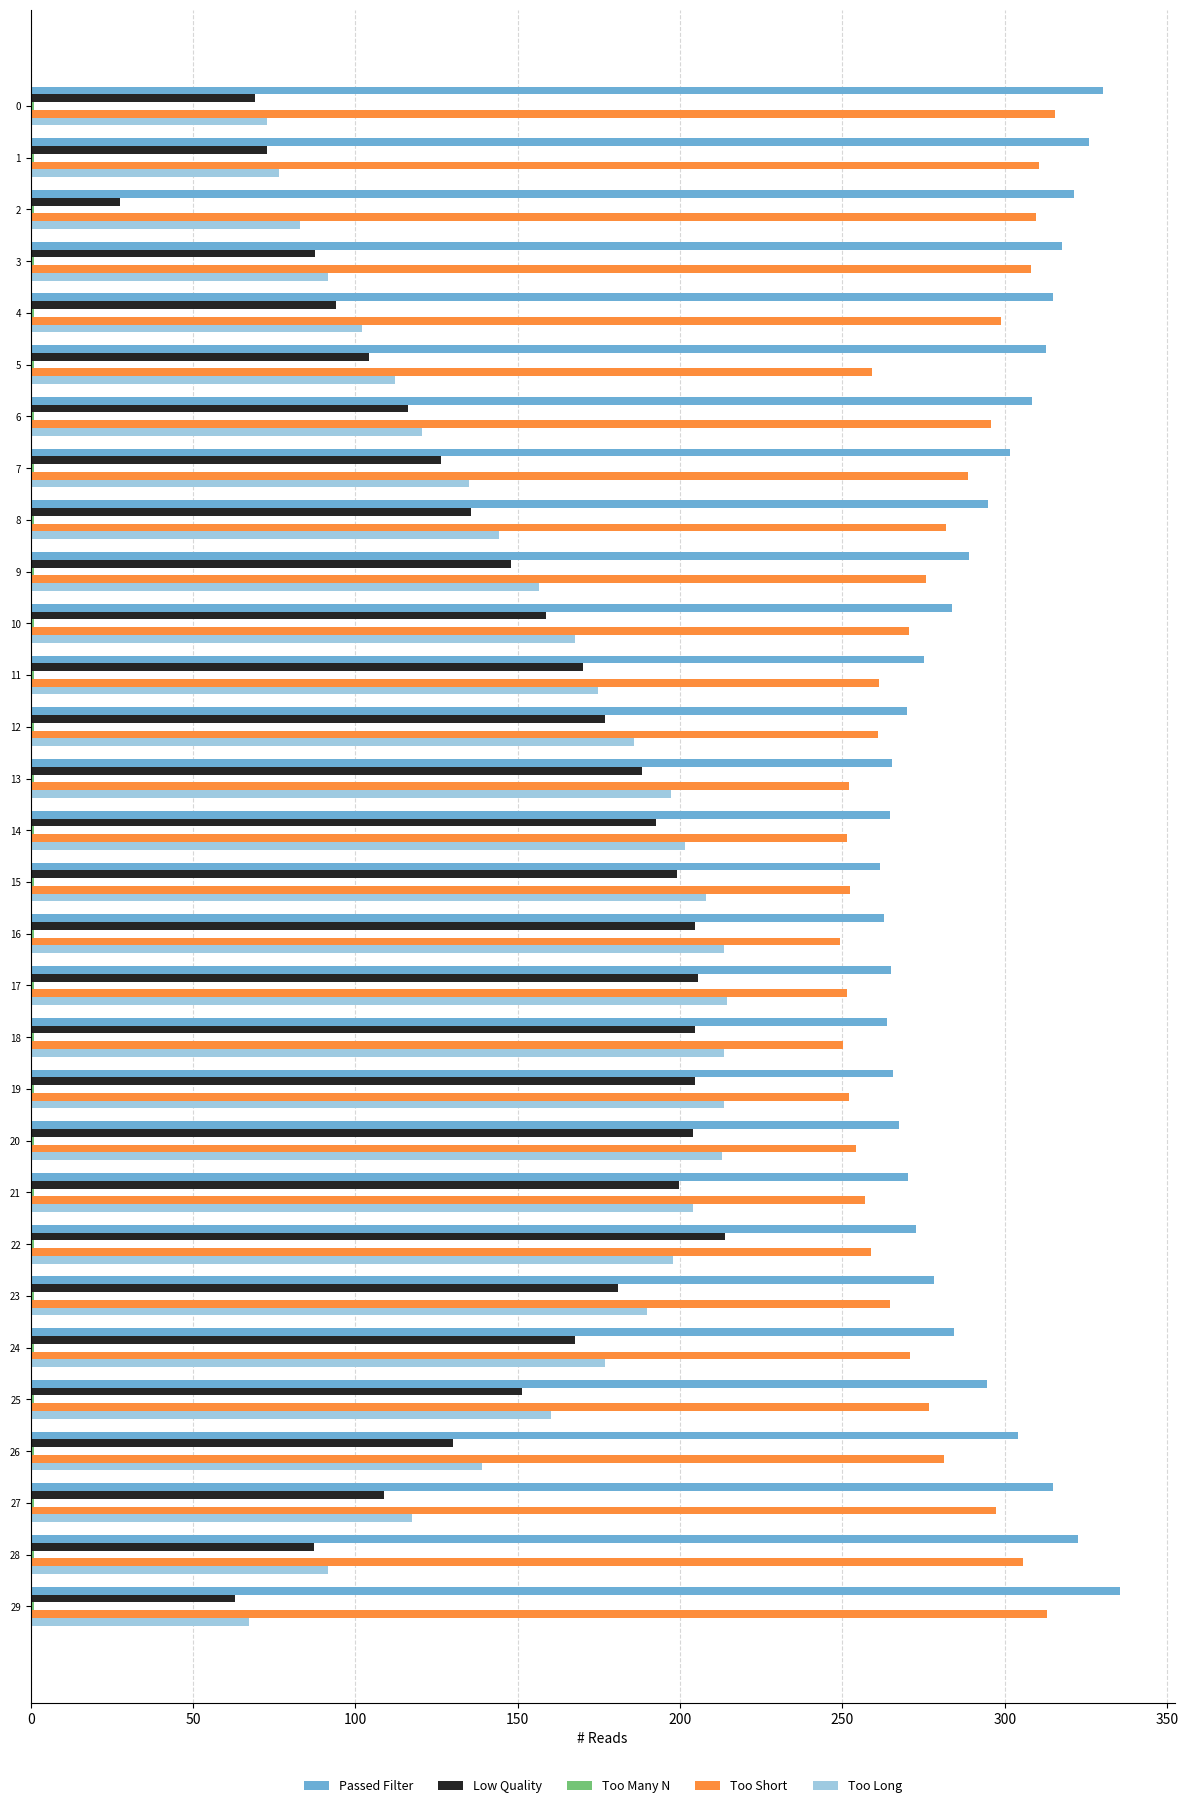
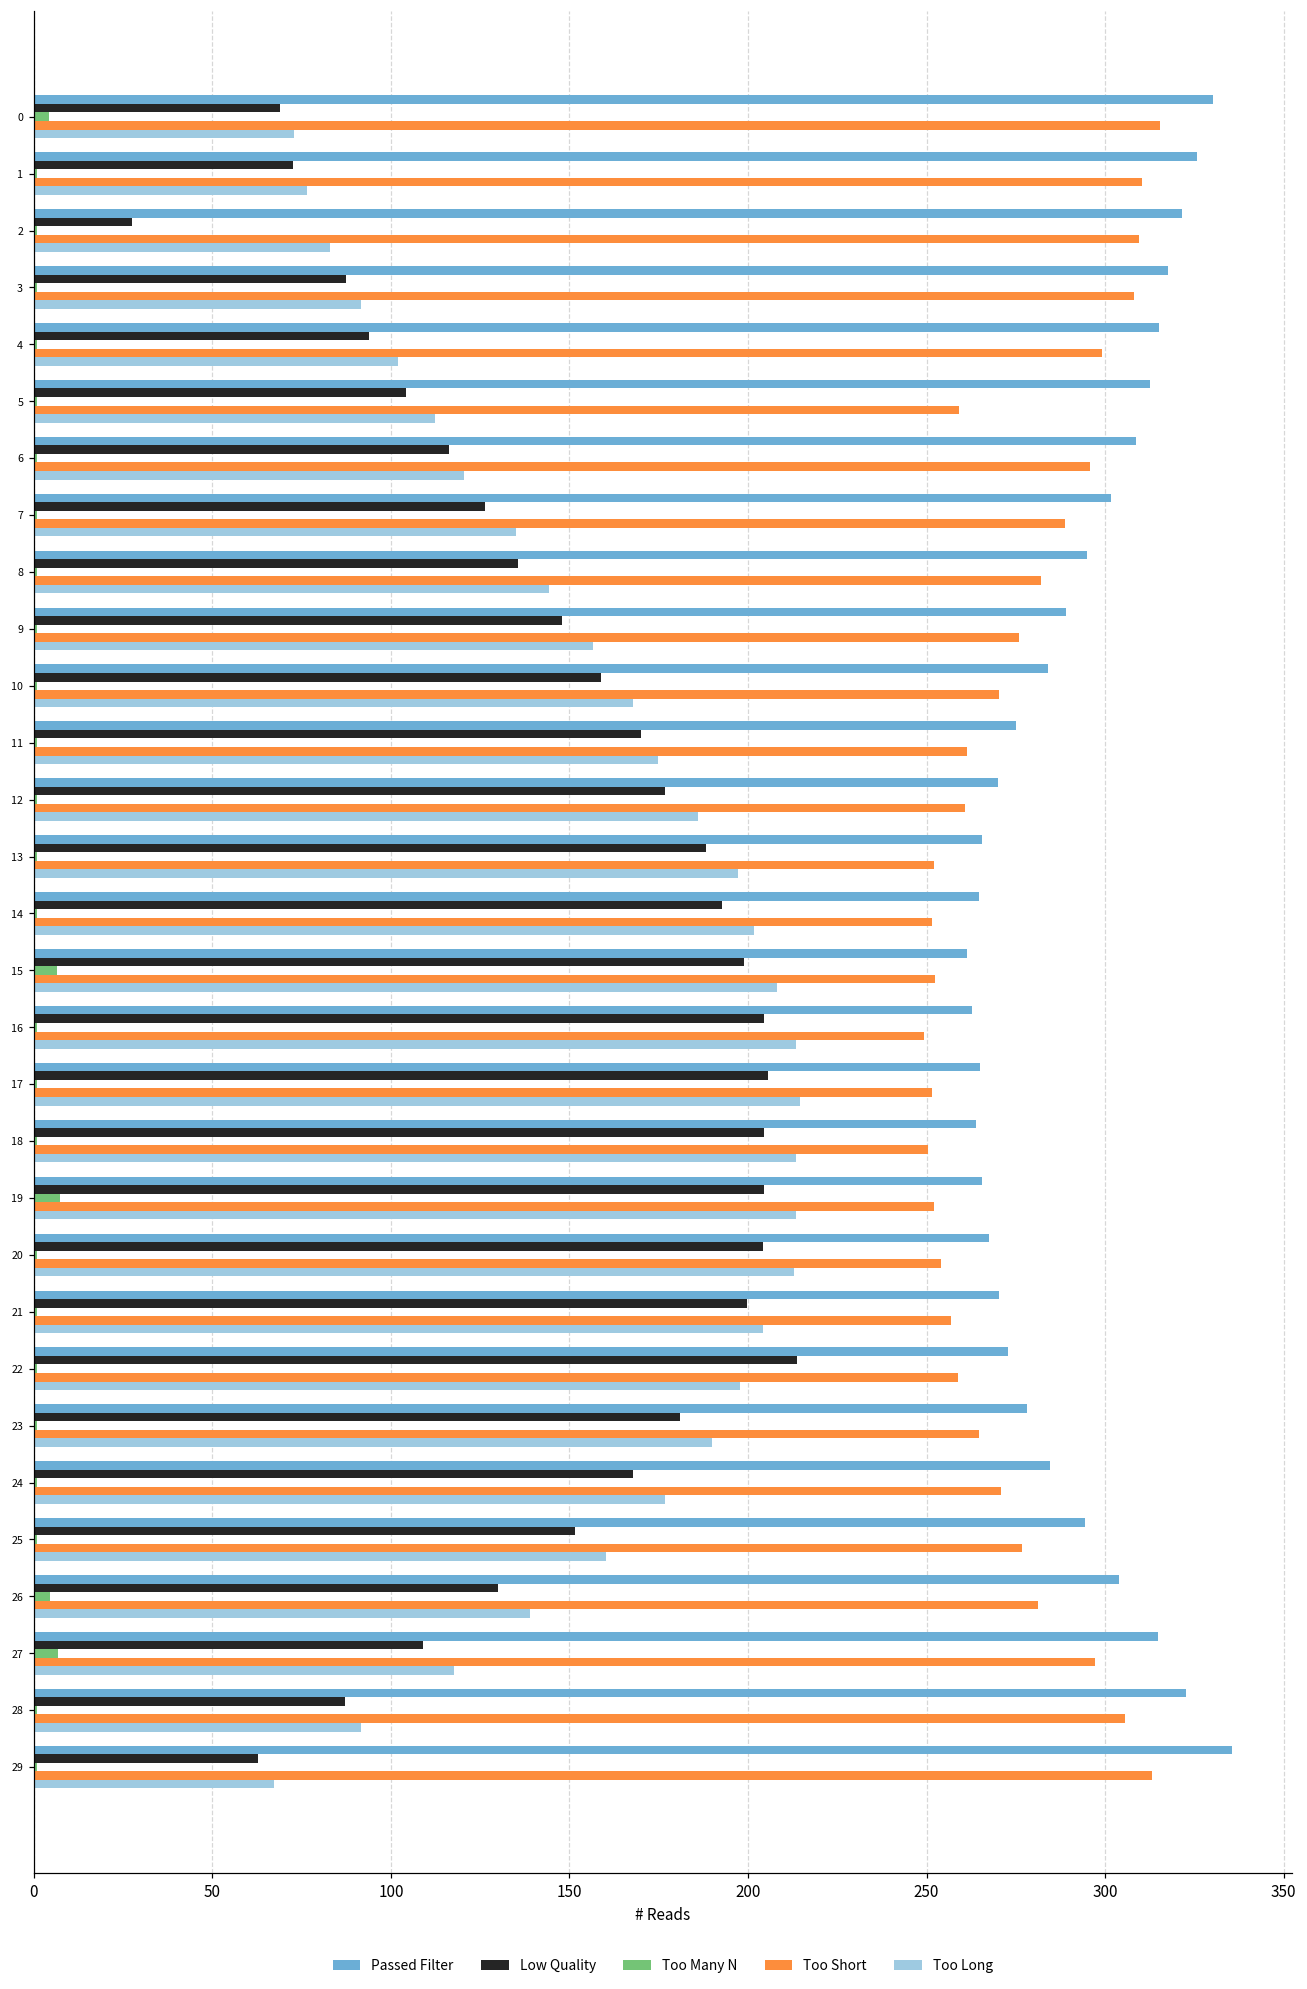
  {
    "Low Quality": {
      "0": 69,
      "1": 73,
      "2": 28,
      "3": 88,
      "4": 94,
      "5": 104,
      "6": 116,
      "7": 126,
      "8": 136,
      "9": 148,
      "10": 159,
      "11": 170,
      "12": 177,
      "13": 188,
      "14": 193,
      "15": 199,
      "16": 205,
      "17": 206,
      "18": 204,
      "19": 205,
      "20": 204,
      "21": 200,
      "22": 214,
      "23": 181,
      "24": 168,
      "25": 151,
      "26": 130,
      "27": 109,
      "28": 87,
      "29": 63
    },
    "Too Many N": {
-     "0": 1,
+     "0": 4,
      "1": 1,
      "2": 1,
      "3": 1,
      "4": 1,
      "5": 1,
      "6": 1,
      "7": 1,
      "8": 1,
      "9": 1,
      "10": 1,
      "11": 1,
      "12": 1,
      "13": 1,
      "14": 1,
-     "15": 1,
+     "15": 7,
      "16": 1,
      "17": 1,
      "18": 1,
-     "19": 1,
+     "19": 7,
      "20": 1,
      "21": 1,
      "22": 1,
      "23": 1,
      "24": 1,
      "25": 1,
-     "26": 1,
-     "27": 1,
+     "26": 4,
+     "27": 7,
      "28": 1,
      "29": 1
    },
    "Too Short": {
      "0": 315,
      "1": 310,
      "2": 310,
      "3": 308,
      "4": 299,
      "5": 259,
      "6": 296,
      "7": 289,
      "8": 282,
      "9": 276,
      "10": 270,
      "11": 261,
      "12": 261,
      "13": 252,
      "14": 251,
      "15": 252,
      "16": 249,
      "17": 252,
      "18": 250,
      "19": 252,
      "20": 254,
      "21": 257,
      "22": 259,
      "23": 265,
      "24": 271,
      "25": 277,
      "26": 281,
      "27": 297,
      "28": 306,
      "29": 313
    }
  }
